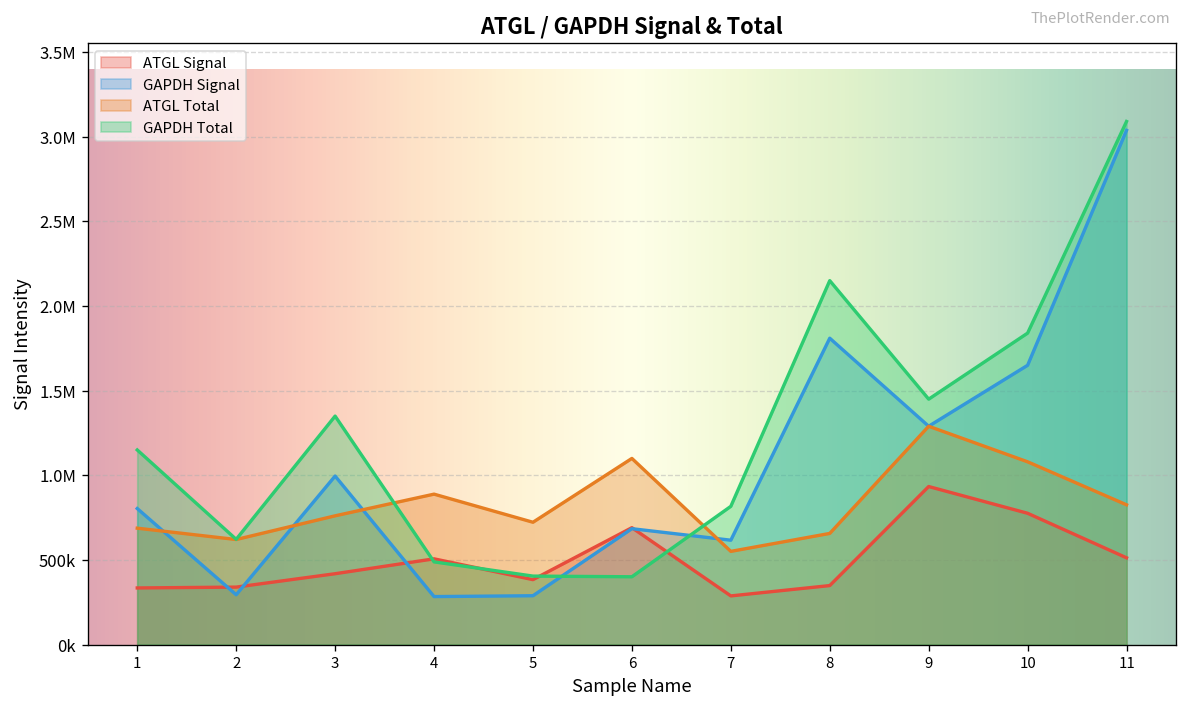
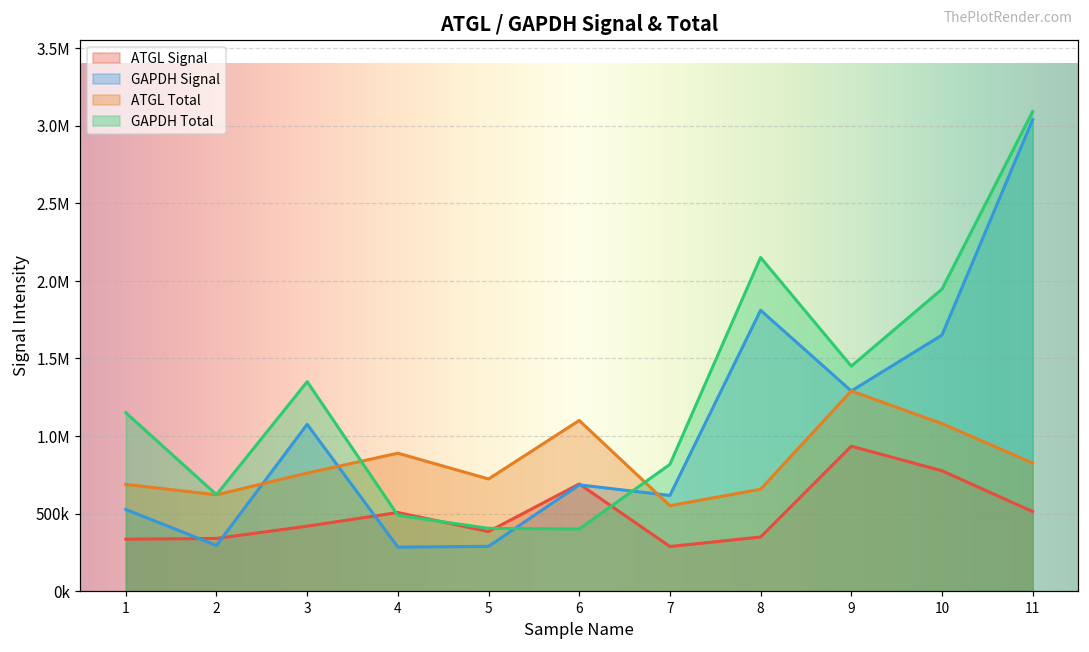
  {
    "GAPDH Signal": {
-     "1": 800000,
+     "1": 530000,
      "2": 290000,
-     "3": 1000000,
+     "3": 1080000,
      "4": 280000,
      "5": 290000,
      "7": 620000,
      "8": 1810000,
      "10": 1650000,
      "11": 3040000
    },
    "GAPDH Total": {
      "1": 1150000,
      "3": 1350000,
      "5": 410000,
      "6": 400000,
      "7": 820000,
      "8": 2150000,
      "9": 1450000,
-     "10": 1840000,
+     "10": 1950000,
      "11": 3090000
    }
  }
